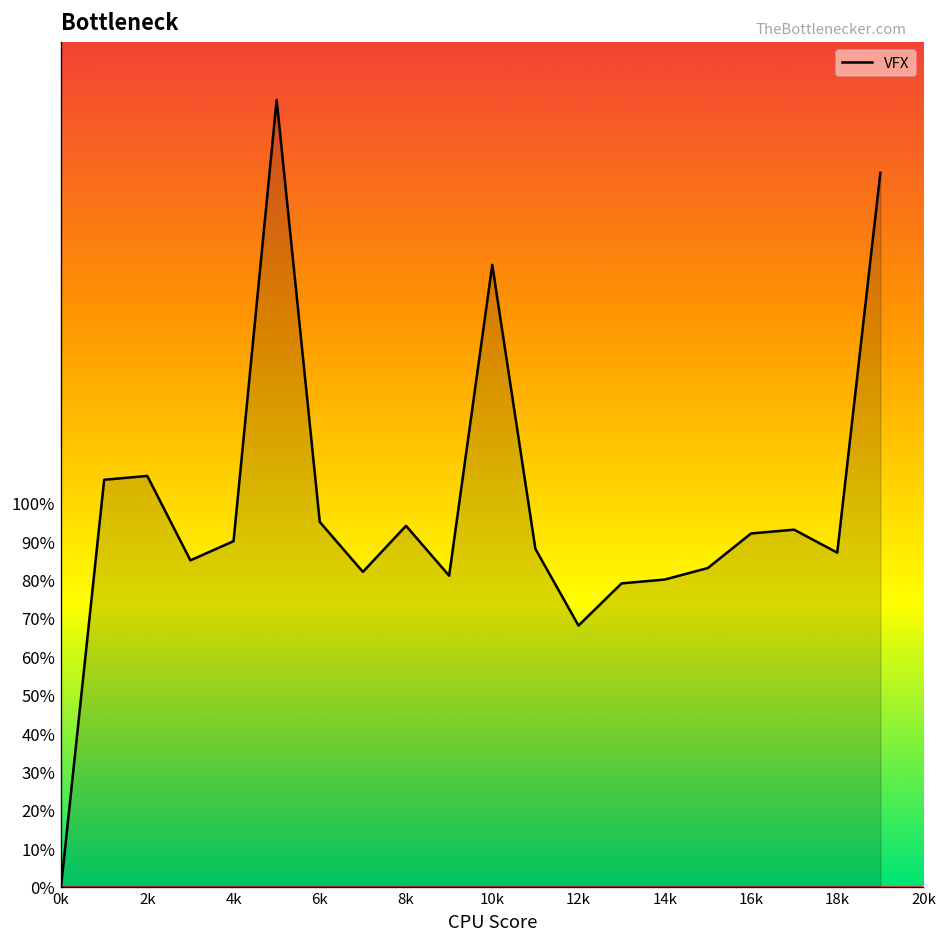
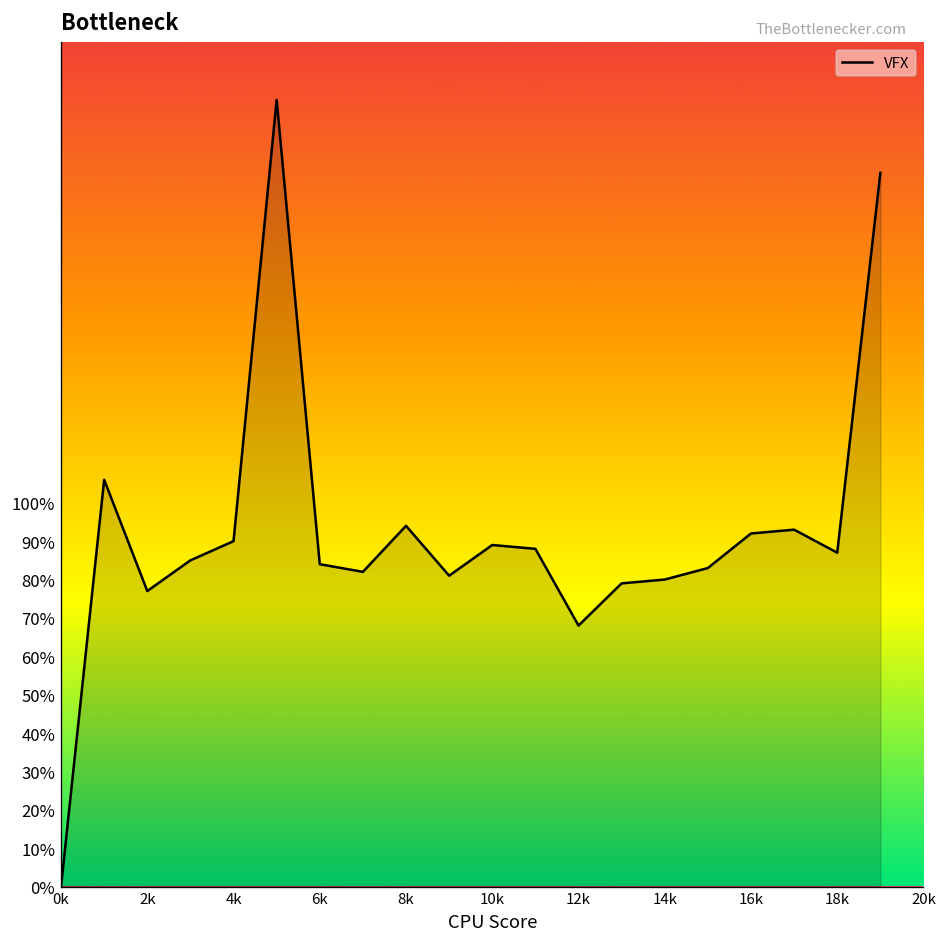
  {
    "0k": "0%",
-   "2k": "107%",
+   "2k": "77%",
    "4k": "90%",
-   "6k": "95%",
+   "6k": "84%",
    "8k": "94%",
-   "10k": "162%",
+   "10k": "89%",
    "12k": "68%",
    "14k": "80%",
    "16k": "92%",
    "18k": "87%"
  }
